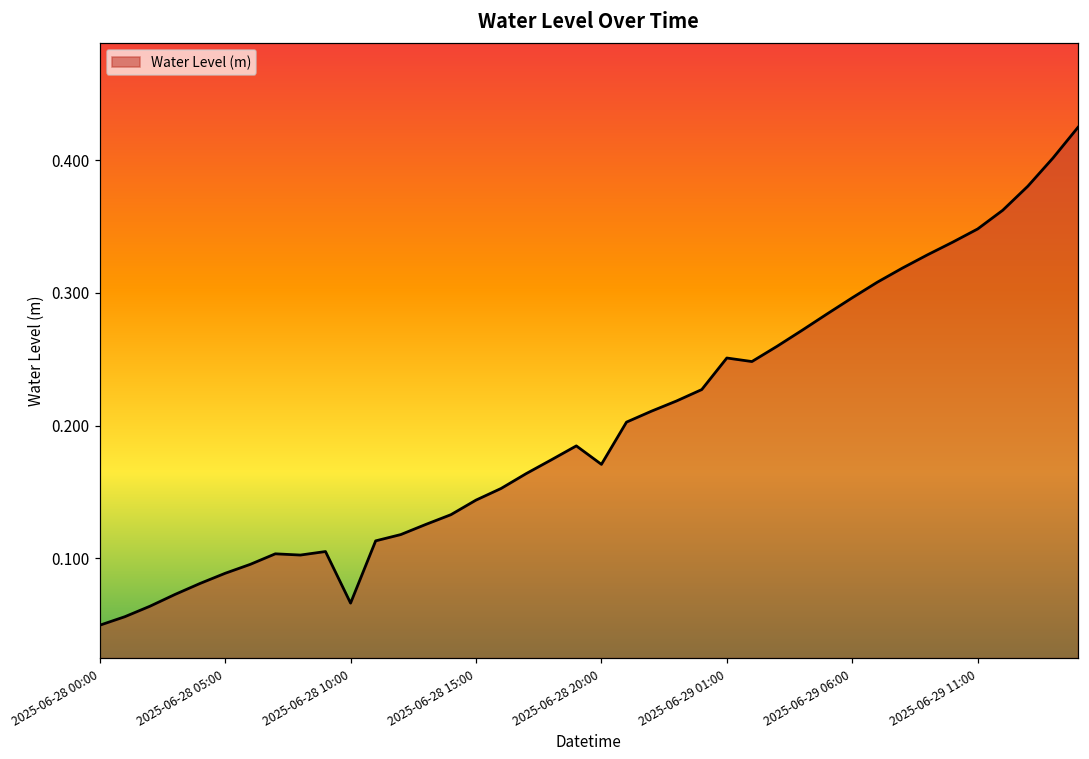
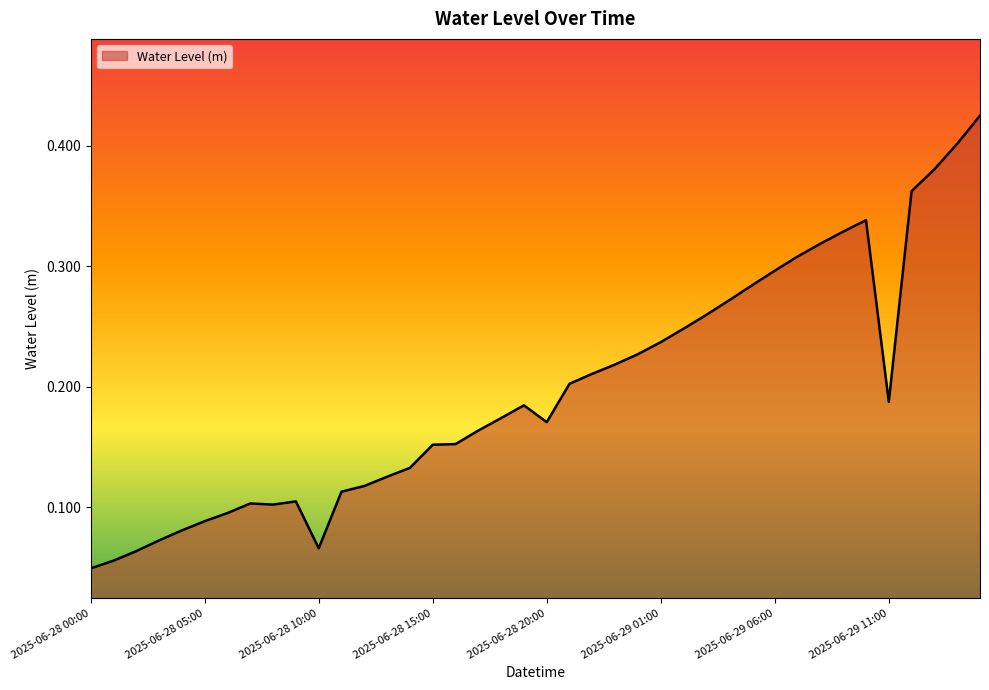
  {
    "2025-06-28 00:00": 0.050,
    "2025-06-28 05:00": 0.089,
    "2025-06-28 10:00": 0.066,
-   "2025-06-28 15:00": 0.144,
+   "2025-06-28 15:00": 0.152,
    "2025-06-28 20:00": 0.171,
-   "2025-06-29 01:00": 0.251,
+   "2025-06-29 01:00": 0.237,
    "2025-06-29 06:00": 0.296,
-   "2025-06-29 11:00": 0.348
+   "2025-06-29 11:00": 0.188
  }
